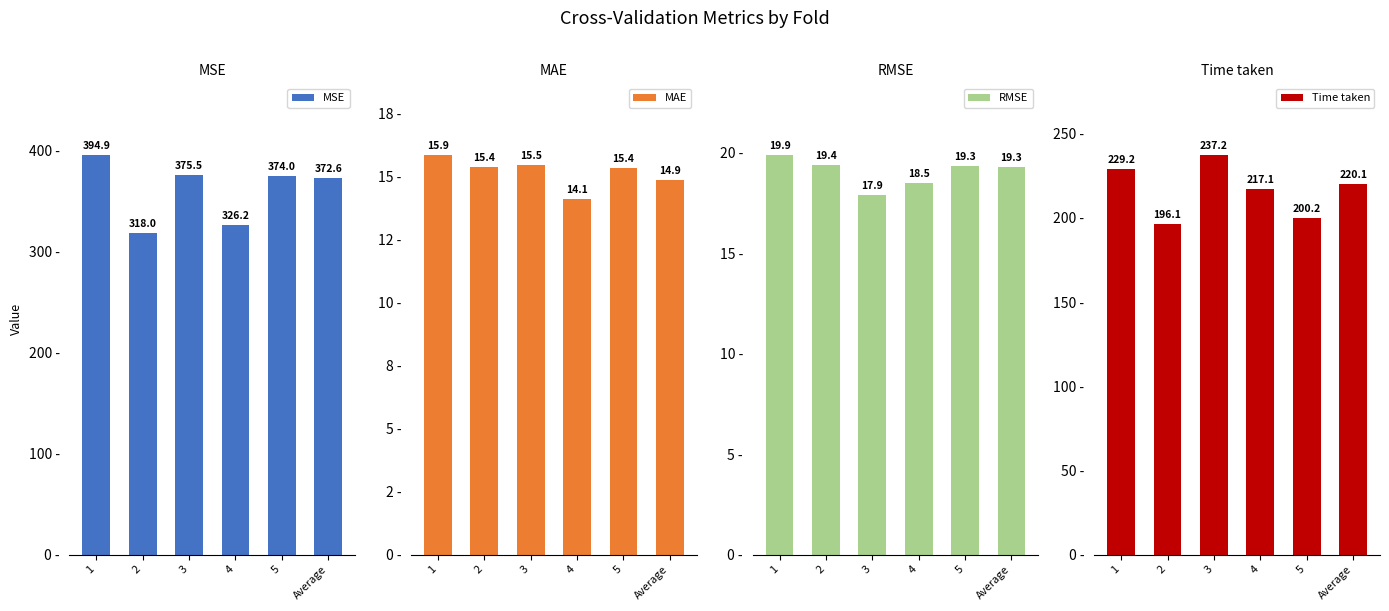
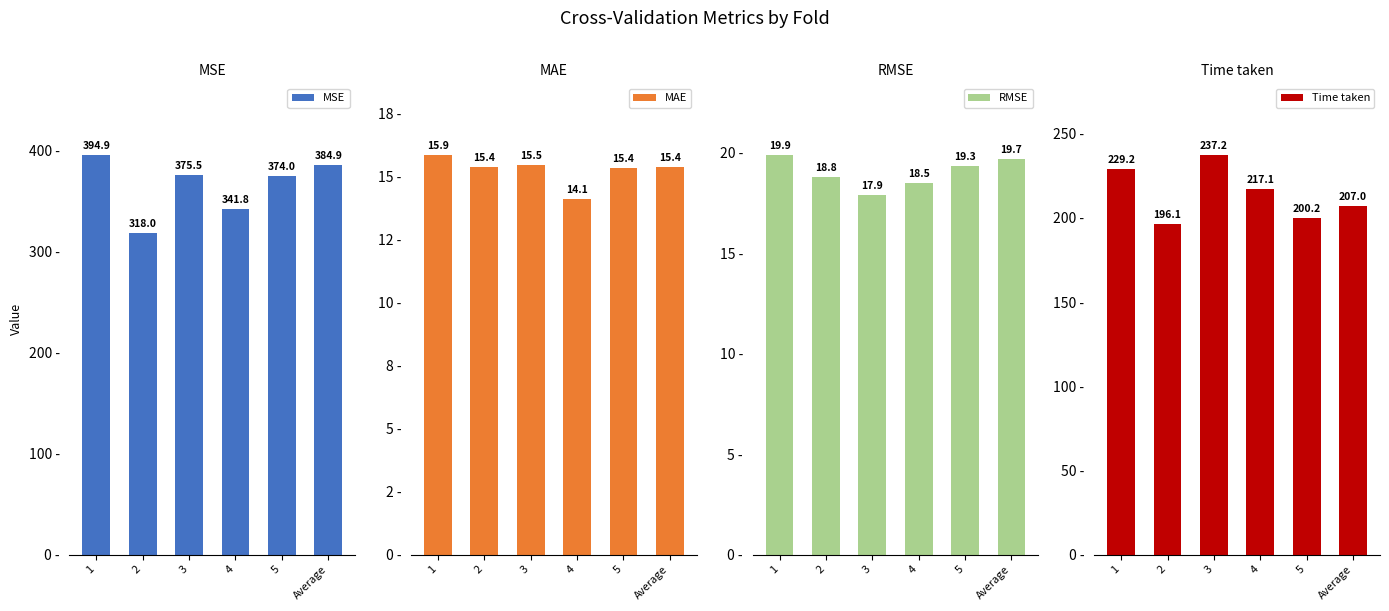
  {
    "MSE": {
      "1": 394.9,
      "2": 318.0,
      "3": 375.5,
-     "4": 326.2,
+     "4": 341.8,
      "5": 374.0,
-     "Average": 372.6
+     "Average": 384.9
    },
    "MAE": {
      "1": 15.9,
      "2": 15.4,
      "3": 15.5,
      "4": 14.1,
      "5": 15.4,
-     "Average": 14.9
+     "Average": 15.4
    },
    "RMSE": {
      "1": 19.9,
-     "2": 19.4,
+     "2": 18.8,
      "3": 17.9,
      "4": 18.5,
      "5": 19.3,
-     "Average": 19.3
+     "Average": 19.7
    },
    "Time taken": {
      "1": 229.2,
      "2": 196.1,
      "3": 237.2,
      "4": 217.1,
      "5": 200.2,
-     "Average": 220.1
+     "Average": 207.0
    }
  }
